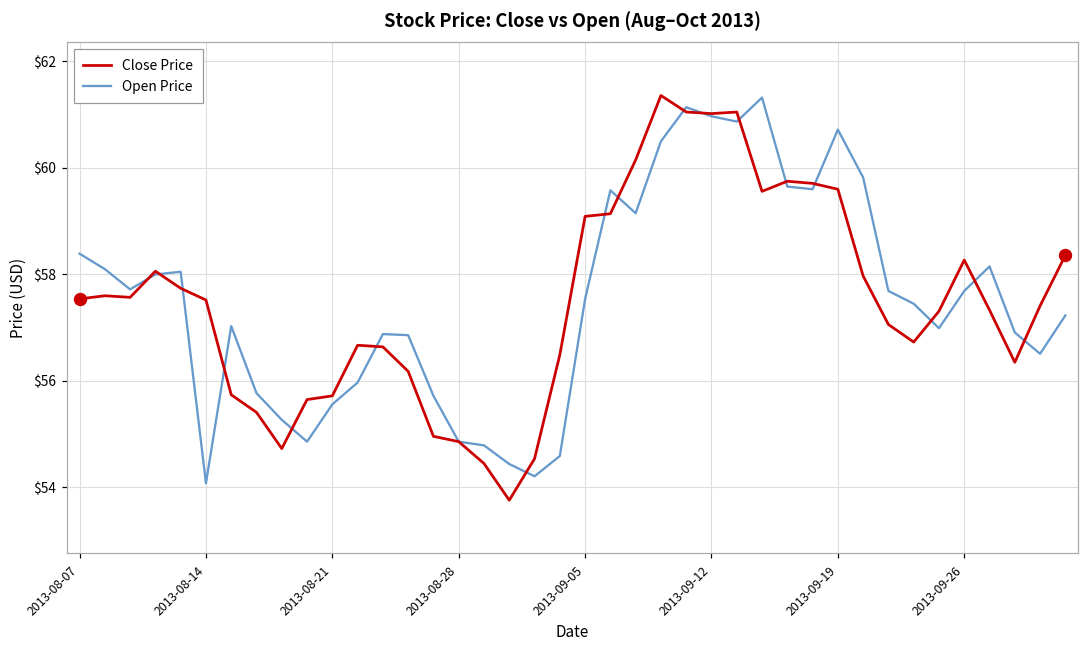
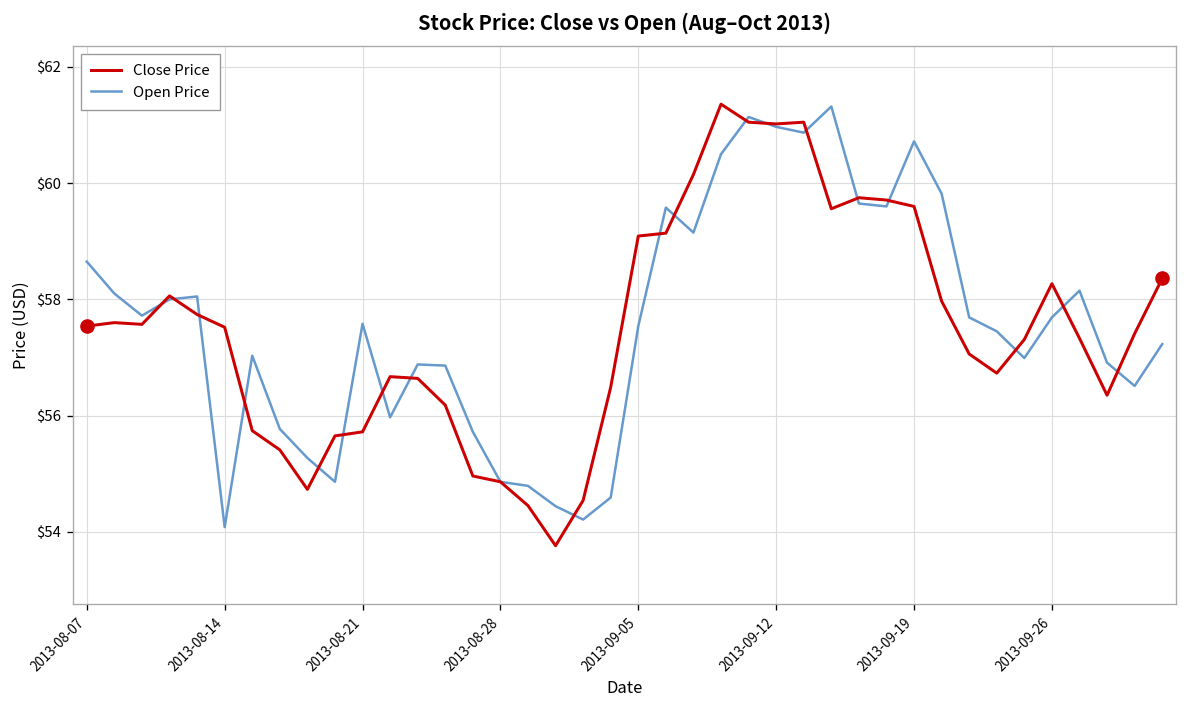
  {
    "Open Price": {
-     "2013-08-07": "$58.4",
+     "2013-08-07": "$58.7",
      "2013-08-14": "$54.1",
-     "2013-08-21": "$55.6",
+     "2013-08-21": "$57.6",
      "2013-09-05": "$57.5",
      "2013-09-19": "$60.7",
      "2013-09-26": "$57.7"
    }
  }
